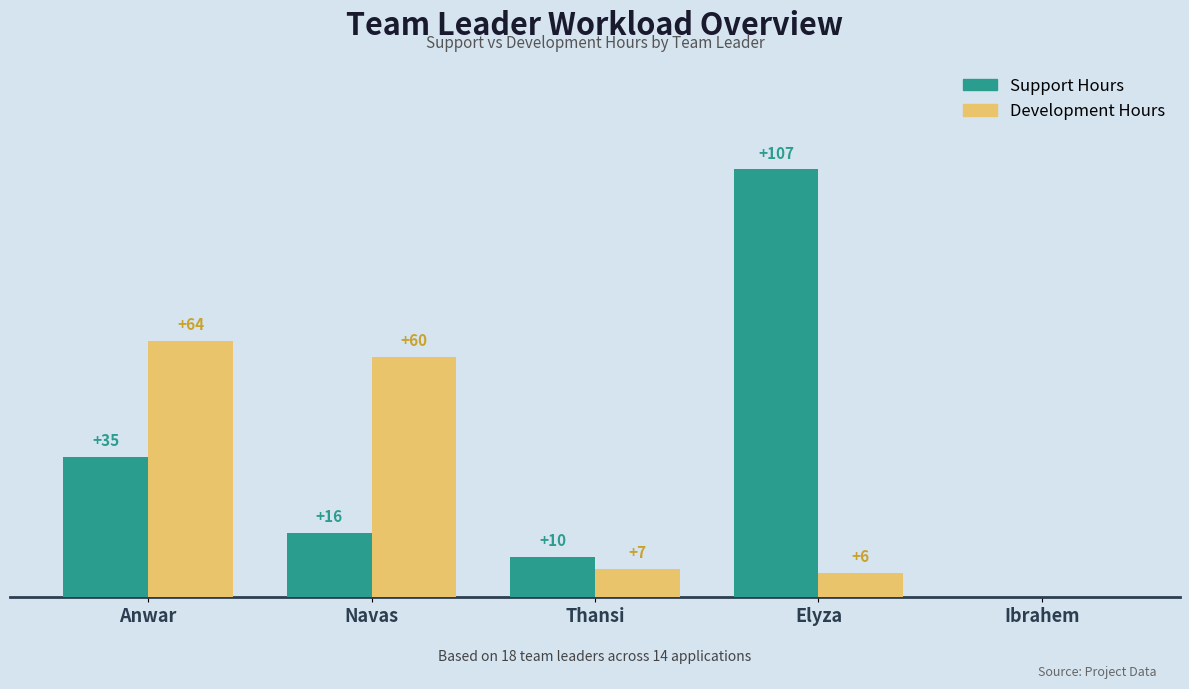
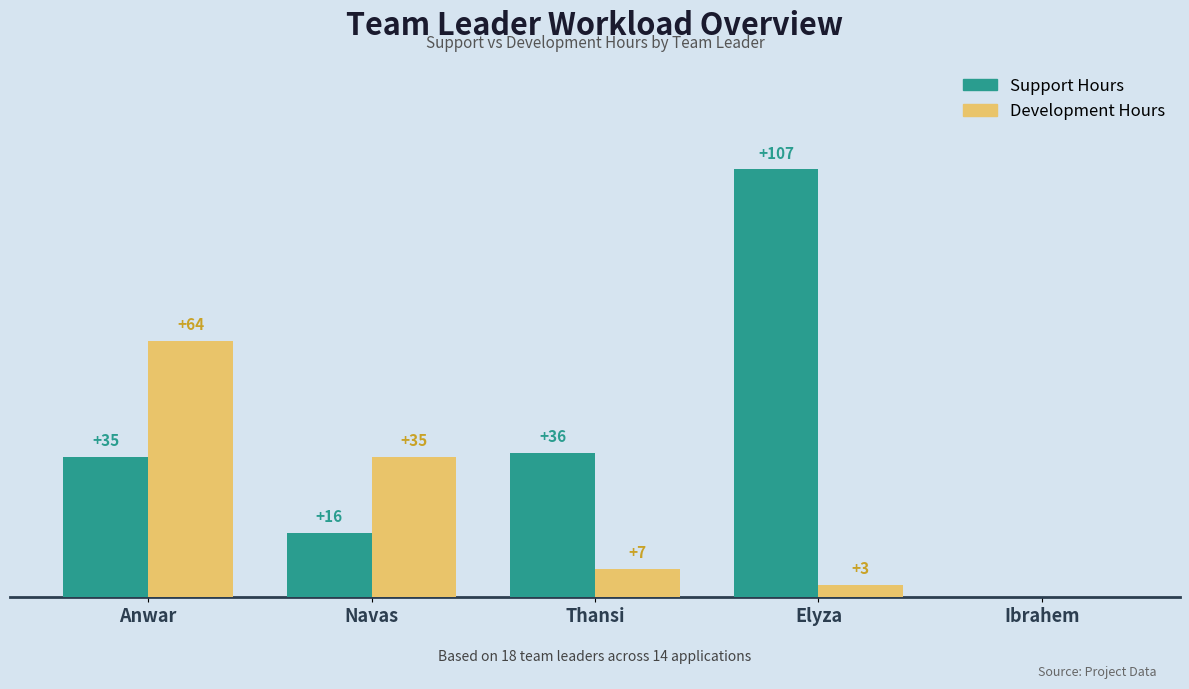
  {
    "Support Hours": {
      "Anwar": "+35",
      "Navas": "+16",
-     "Thansi": "+10",
+     "Thansi": "+36",
      "Elyza": "+107"
    },
    "Development Hours": {
      "Anwar": "+64",
-     "Navas": "+60",
+     "Navas": "+35",
      "Thansi": "+7",
-     "Elyza": "+6"
+     "Elyza": "+3"
    }
  }
